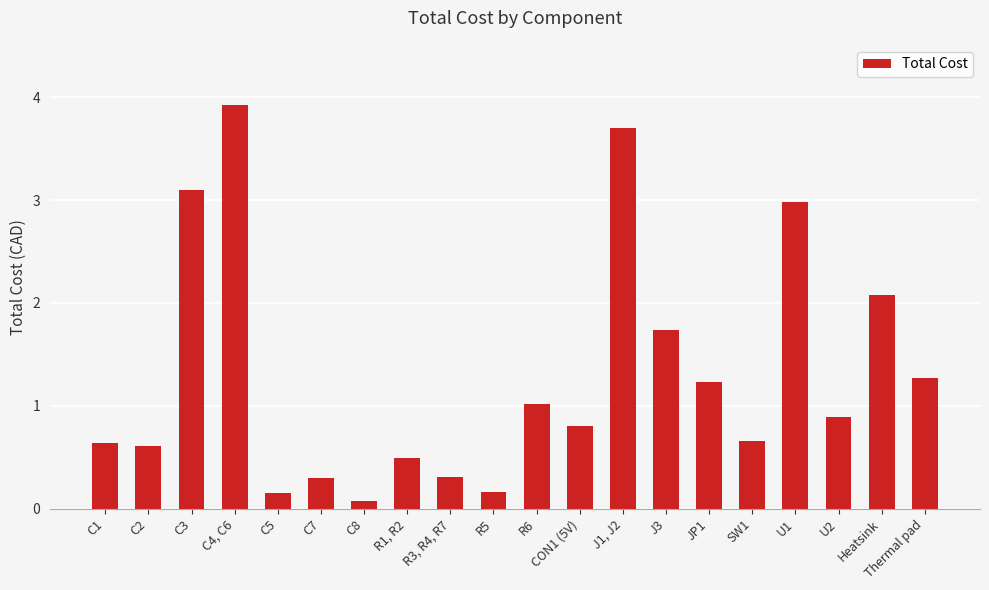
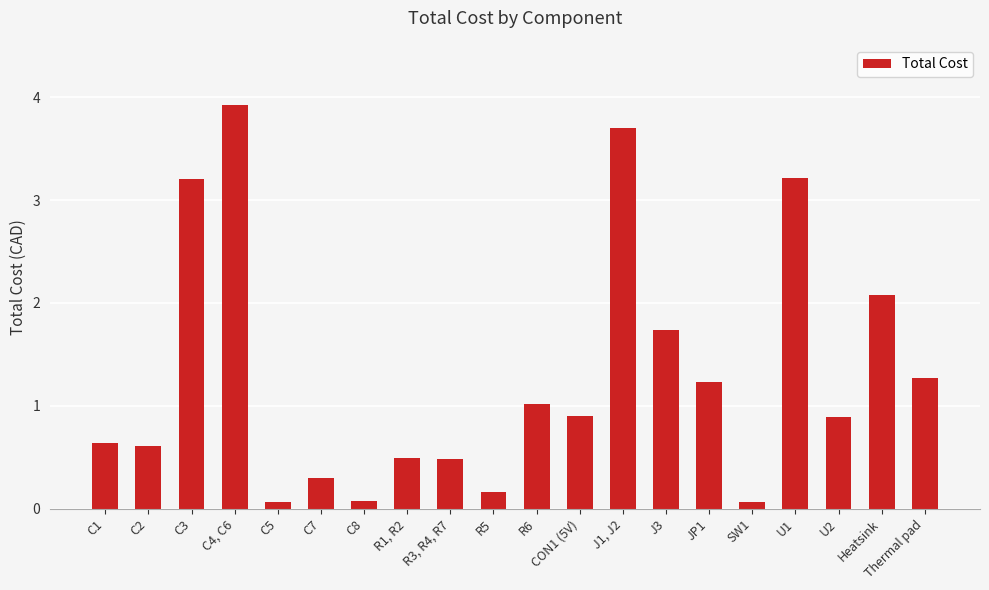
  {
    "C1": 0.64,
    "C2": 0.61,
-   "C3": 3.1,
+   "C3": 3.2,
    "C4, C6": 3.92,
-   "C5": 0.15,
+   "C5": 0.07,
    "C7": 0.30,
    "C8": 0.08,
    "R1, R2": 0.49,
-   "R3, R4, R7": 0.31,
+   "R3, R4, R7": 0.48,
    "R5": 0.16,
    "R6": 1.02,
-   "CON1 (5V)": 0.8,
+   "CON1 (5V)": 0.9,
    "J1, J2": 3.70,
    "J3": 1.74,
    "JP1": 1.23,
-   "SW1": 0.66,
-   "U1": 2.98,
+   "SW1": 0.07,
+   "U1": 3.21,
    "U2": 0.89,
    "Heatsink": 2.08,
    "Thermal pad": 1.27
  }
